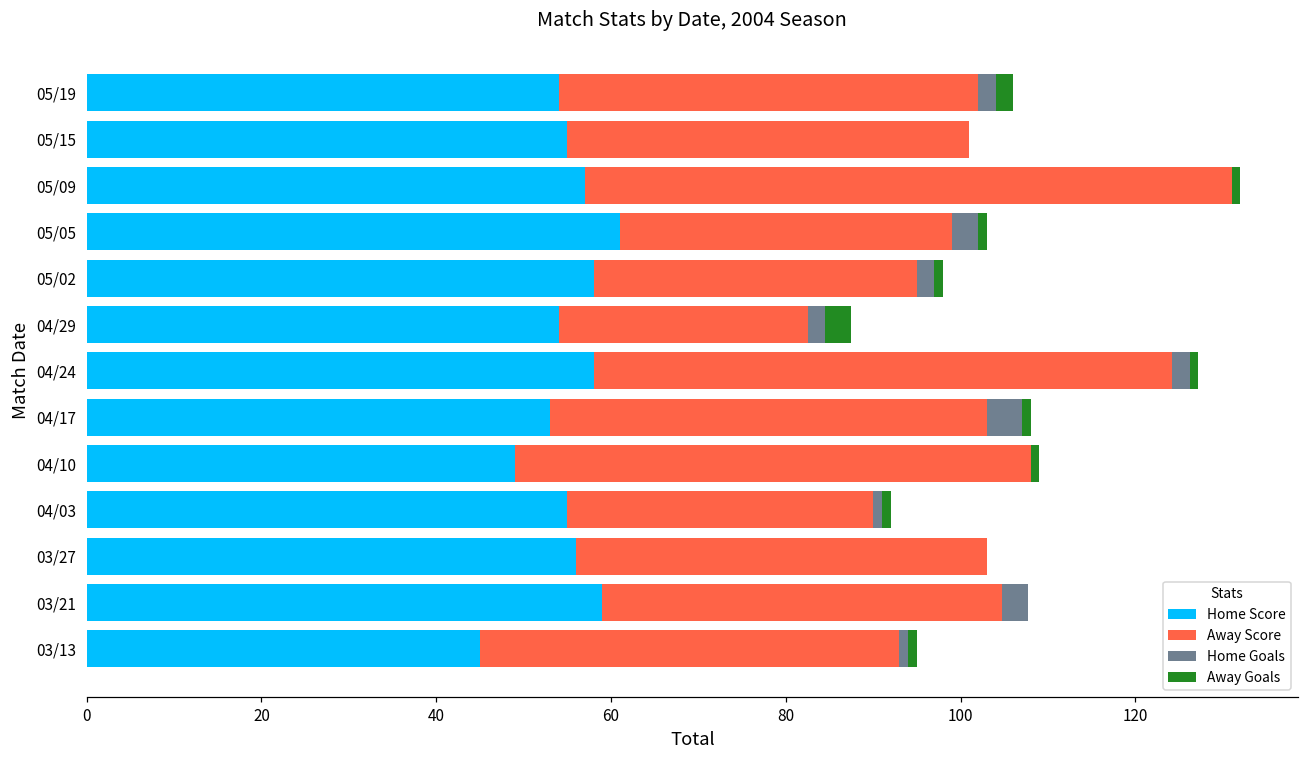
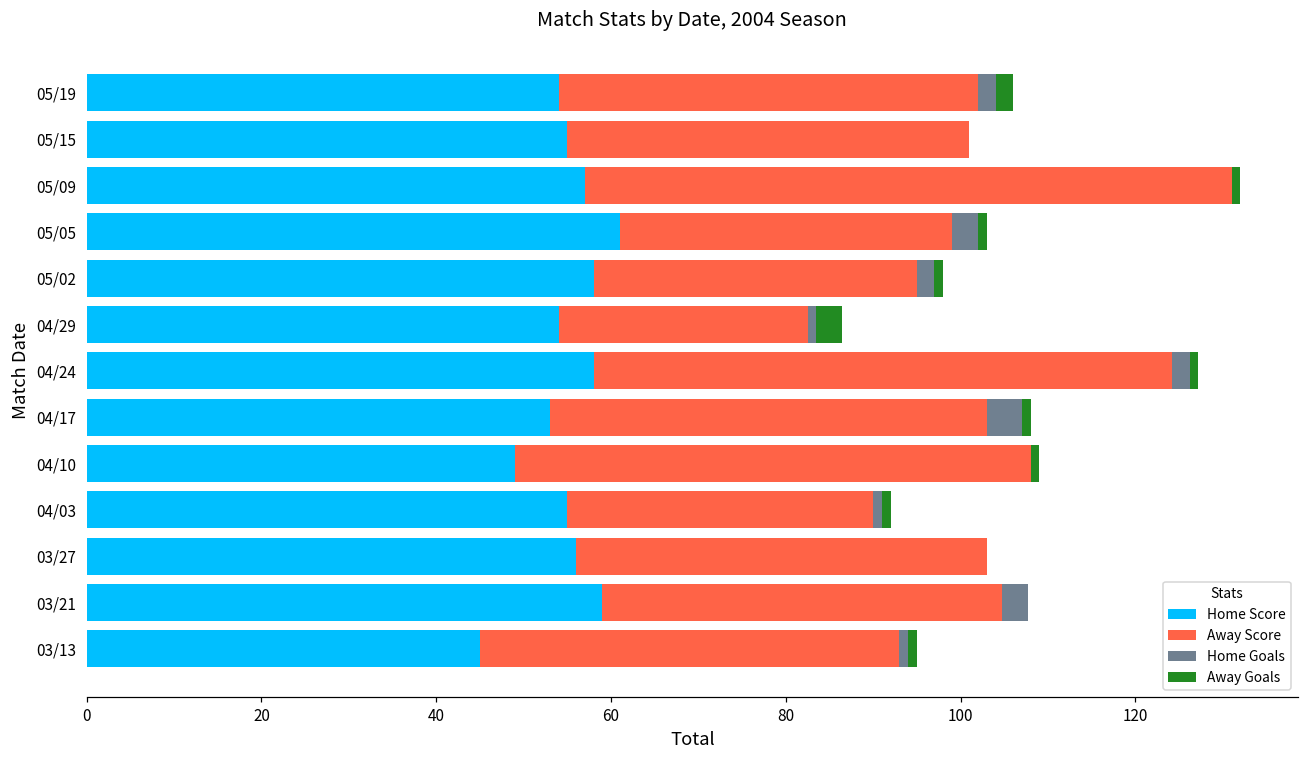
  {
    "Home Score": {
      "05/19": 54,
      "05/15": 55,
      "05/09": 57,
      "05/05": 61,
      "05/02": 58,
      "04/29": 54,
      "04/24": 58,
      "04/17": 53,
      "04/10": 49,
      "04/03": 55,
      "03/27": 56,
      "03/21": 59,
      "03/13": 45
    },
    "Away Score": {
      "05/19": 48,
      "05/15": 46,
      "05/09": 74,
      "05/05": 38,
      "05/02": 37,
      "04/29": 29,
      "04/24": 66,
      "04/17": 50,
      "04/10": 59,
      "04/03": 35,
      "03/27": 47,
      "03/21": 46,
      "03/13": 48
    },
    "Home Goals": {
      "05/19": 2,
      "05/15": 0,
      "05/09": 0,
      "05/05": 3,
      "05/02": 2,
-     "04/29": 2,
+     "04/29": 1,
      "04/24": 2,
      "04/17": 4,
      "04/10": 0,
      "04/03": 1,
      "03/27": 0,
      "03/21": 3,
      "03/13": 1
    },
    "Away Goals": {
      "05/19": 2,
      "05/15": 0,
      "05/09": 1,
      "05/05": 1,
      "05/02": 1,
      "04/29": 3,
      "04/24": 1,
      "04/17": 1,
      "04/10": 1,
      "04/03": 1,
      "03/27": 0,
      "03/21": 0,
      "03/13": 1
    }
  }
